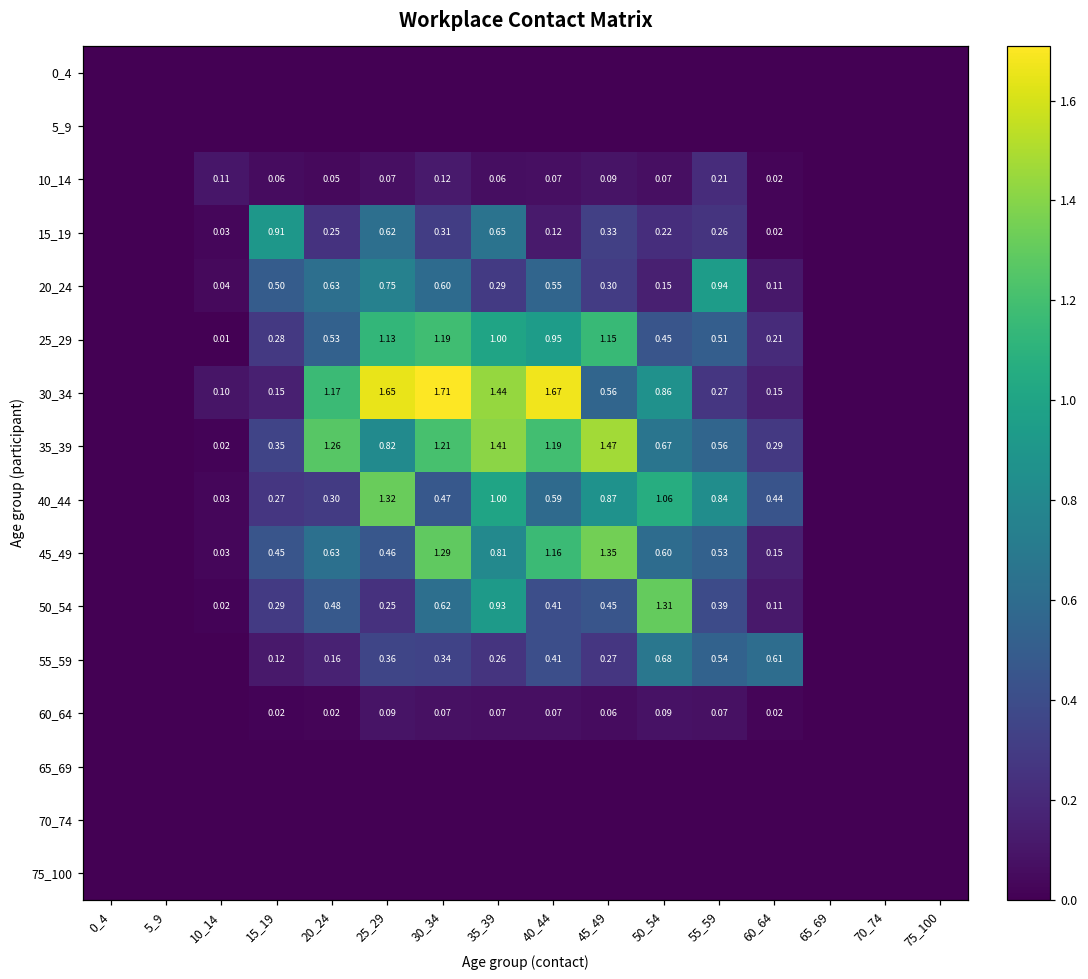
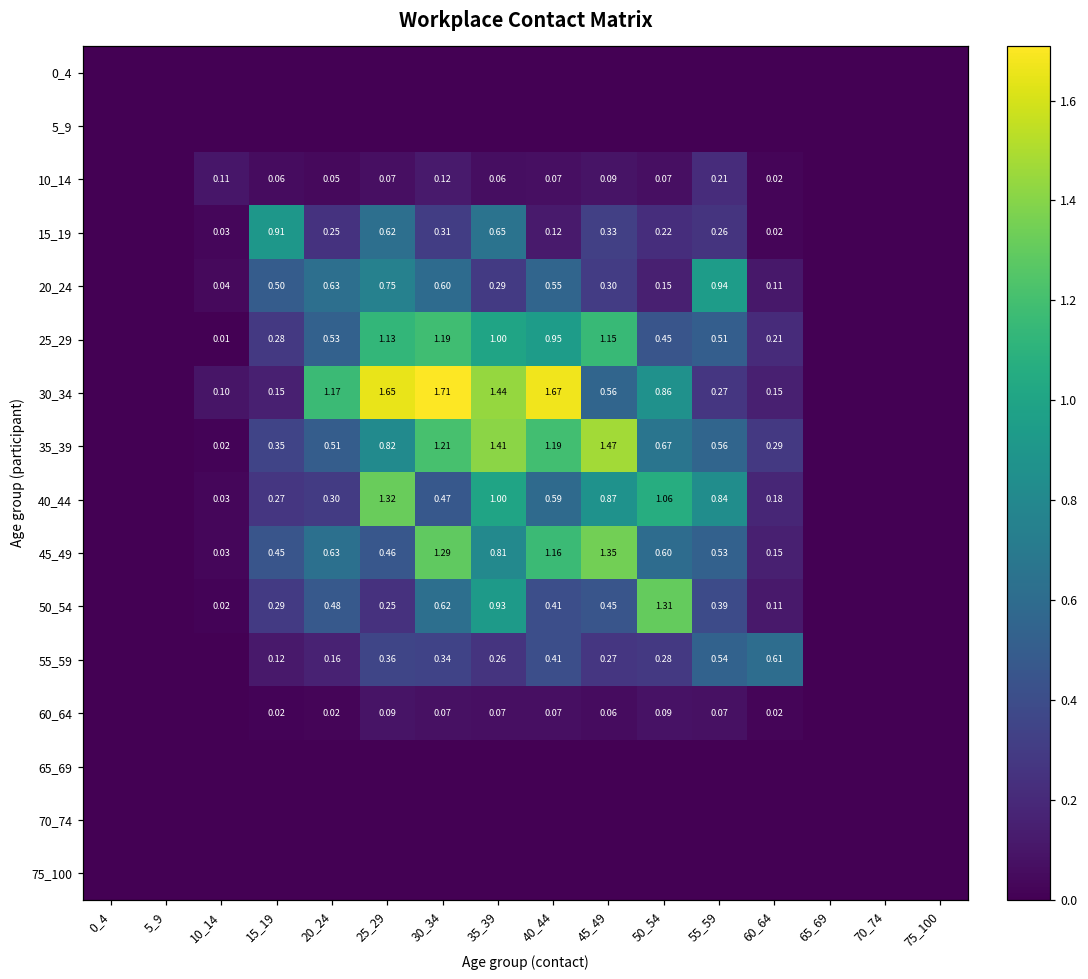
  {
    "10_14": {
      "10_14": 0.11,
      "15_19": 0.06,
      "20_24": 0.05,
      "25_29": 0.07,
      "30_34": 0.12,
      "35_39": 0.06,
      "40_44": 0.07,
      "45_49": 0.09,
      "50_54": 0.07,
      "55_59": 0.21,
      "60_64": 0.02
    },
    "15_19": {
      "10_14": 0.03,
      "15_19": 0.91,
      "20_24": 0.25,
      "25_29": 0.62,
      "30_34": 0.31,
      "35_39": 0.65,
      "40_44": 0.12,
      "45_49": 0.33,
      "50_54": 0.22,
      "55_59": 0.26,
      "60_64": 0.02
    },
    "20_24": {
      "10_14": 0.04,
      "15_19": 0.50,
      "20_24": 0.63,
      "25_29": 0.75,
      "30_34": 0.60,
      "35_39": 0.29,
      "40_44": 0.55,
      "45_49": 0.30,
      "50_54": 0.15,
      "55_59": 0.94,
      "60_64": 0.11
    },
    "25_29": {
      "10_14": 0.01,
      "15_19": 0.28,
      "20_24": 0.53,
      "25_29": 1.13,
      "30_34": 1.19,
      "35_39": 1.00,
      "40_44": 0.95,
      "45_49": 1.15,
      "50_54": 0.45,
      "55_59": 0.51,
      "60_64": 0.21
    },
    "30_34": {
      "10_14": 0.10,
      "15_19": 0.15,
      "20_24": 1.17,
      "25_29": 1.65,
      "30_34": 1.71,
      "35_39": 1.44,
      "40_44": 1.67,
      "45_49": 0.56,
      "50_54": 0.86,
      "55_59": 0.27,
      "60_64": 0.15
    },
    "35_39": {
      "10_14": 0.02,
      "15_19": 0.35,
-     "20_24": 1.26,
+     "20_24": 0.51,
      "25_29": 0.82,
      "30_34": 1.21,
      "35_39": 1.41,
      "40_44": 1.19,
      "45_49": 1.47,
      "50_54": 0.67,
      "55_59": 0.56,
      "60_64": 0.29
    },
    "40_44": {
      "10_14": 0.03,
      "15_19": 0.27,
      "20_24": 0.30,
      "25_29": 1.32,
      "30_34": 0.47,
      "35_39": 1.00,
      "40_44": 0.59,
      "45_49": 0.87,
      "50_54": 1.06,
      "55_59": 0.84,
-     "60_64": 0.44
+     "60_64": 0.18
    },
    "45_49": {
      "10_14": 0.03,
      "15_19": 0.45,
      "20_24": 0.63,
      "25_29": 0.46,
      "30_34": 1.29,
      "35_39": 0.81,
      "40_44": 1.16,
      "45_49": 1.35,
      "50_54": 0.60,
      "55_59": 0.53,
      "60_64": 0.15
    },
    "50_54": {
      "10_14": 0.02,
      "15_19": 0.29,
      "20_24": 0.48,
      "25_29": 0.25,
      "30_34": 0.62,
      "35_39": 0.93,
      "40_44": 0.41,
      "45_49": 0.45,
      "50_54": 1.31,
      "55_59": 0.39,
      "60_64": 0.11
    },
    "55_59": {
      "15_19": 0.12,
      "20_24": 0.16,
      "25_29": 0.36,
      "30_34": 0.34,
      "35_39": 0.26,
      "40_44": 0.41,
      "45_49": 0.27,
-     "50_54": 0.68,
+     "50_54": 0.28,
      "55_59": 0.54,
      "60_64": 0.61
    },
    "60_64": {
      "15_19": 0.02,
      "20_24": 0.02,
      "25_29": 0.09,
      "30_34": 0.07,
      "35_39": 0.07,
      "40_44": 0.07,
      "45_49": 0.06,
      "50_54": 0.09,
      "55_59": 0.07,
      "60_64": 0.02
    }
  }
